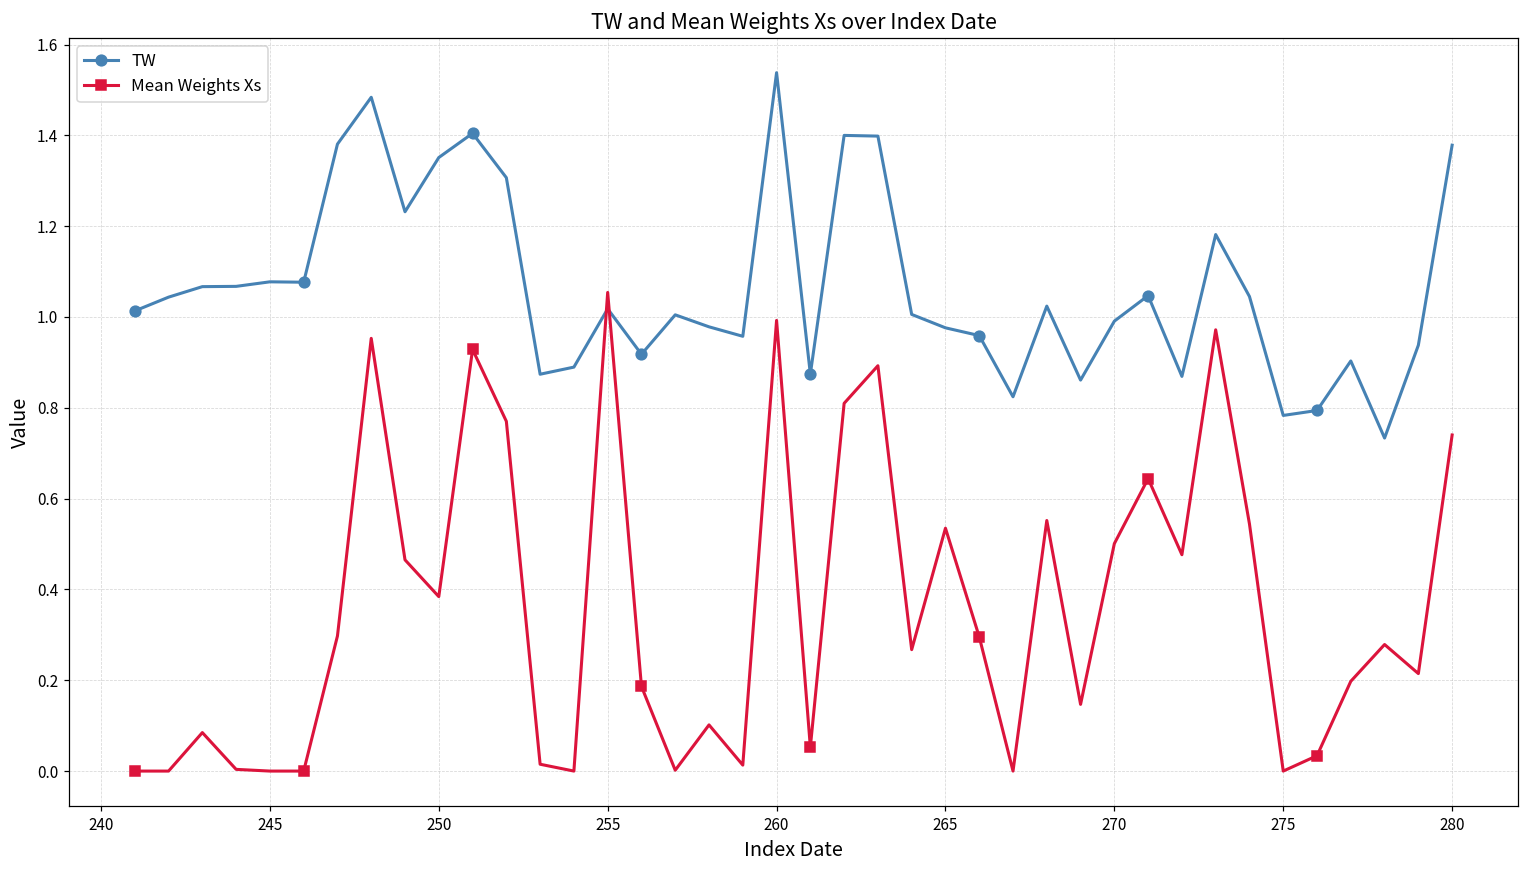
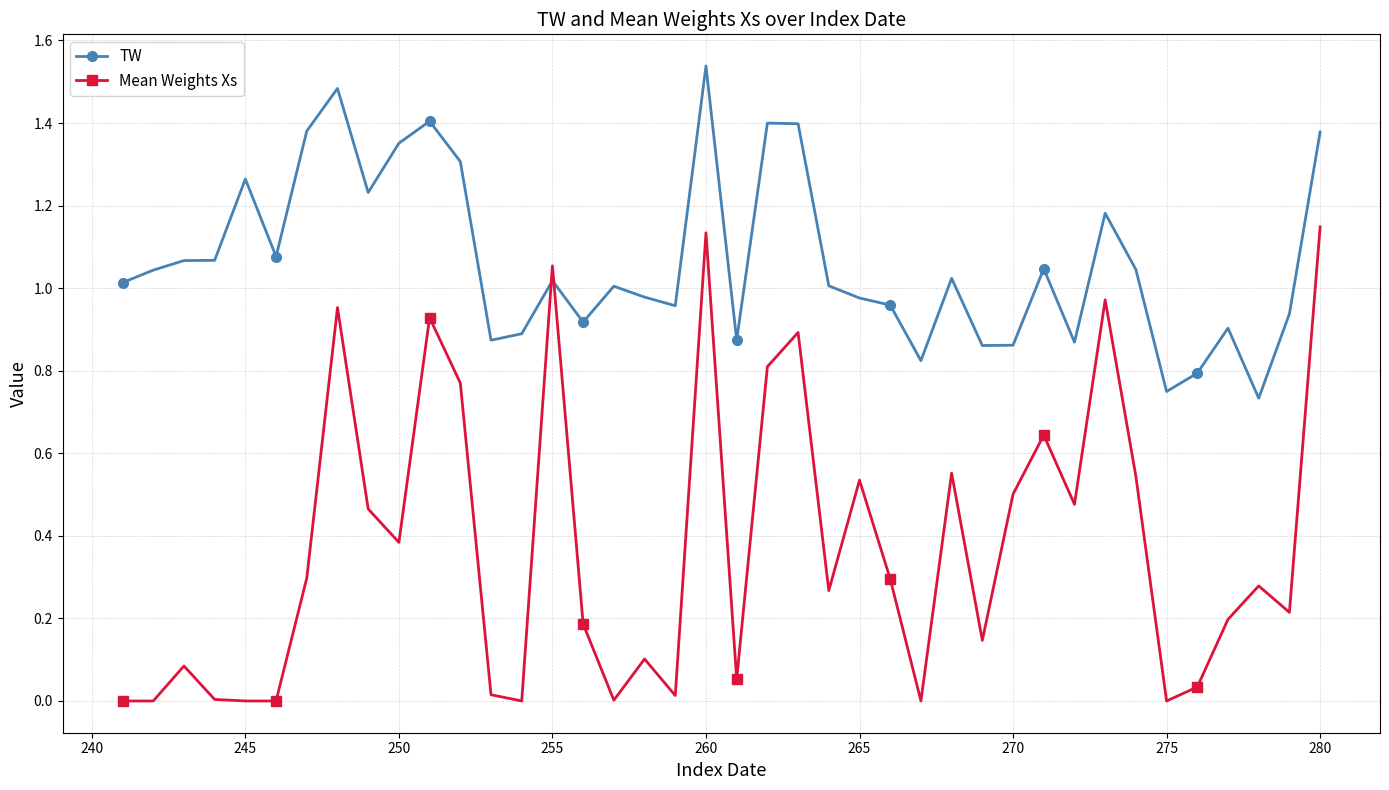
  {
    "TW": {
-     "245": 1.08,
+     "245": 1.26,
      "250": 1.35,
      "255": 1.02,
      "260": 1.54,
      "265": 0.98,
-     "270": 0.99,
-     "275": 0.78,
+     "270": 0.86,
+     "275": 0.75,
      "280": 1.38
    },
    "Mean Weights Xs": {
      "245": 0.00,
      "250": 0.38,
      "255": 1.05,
-     "260": 0.99,
+     "260": 1.13,
      "265": 0.53,
      "270": 0.50,
      "275": 0.00,
-     "280": 0.74
+     "280": 1.15
    }
  }
